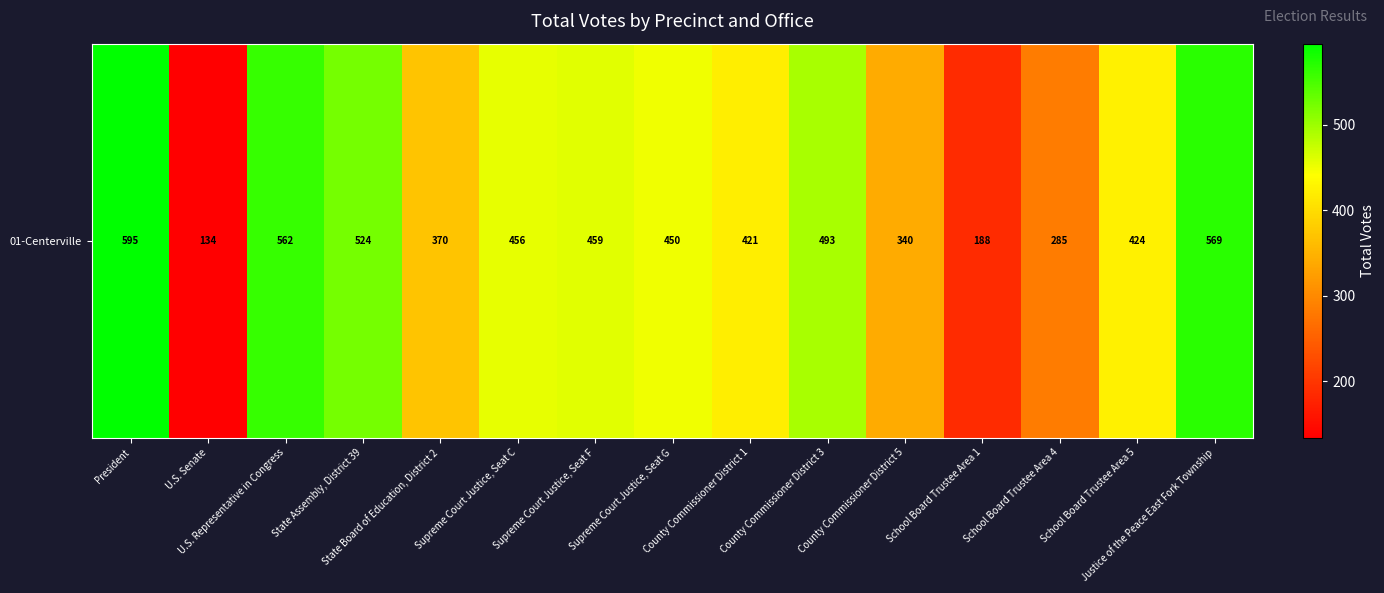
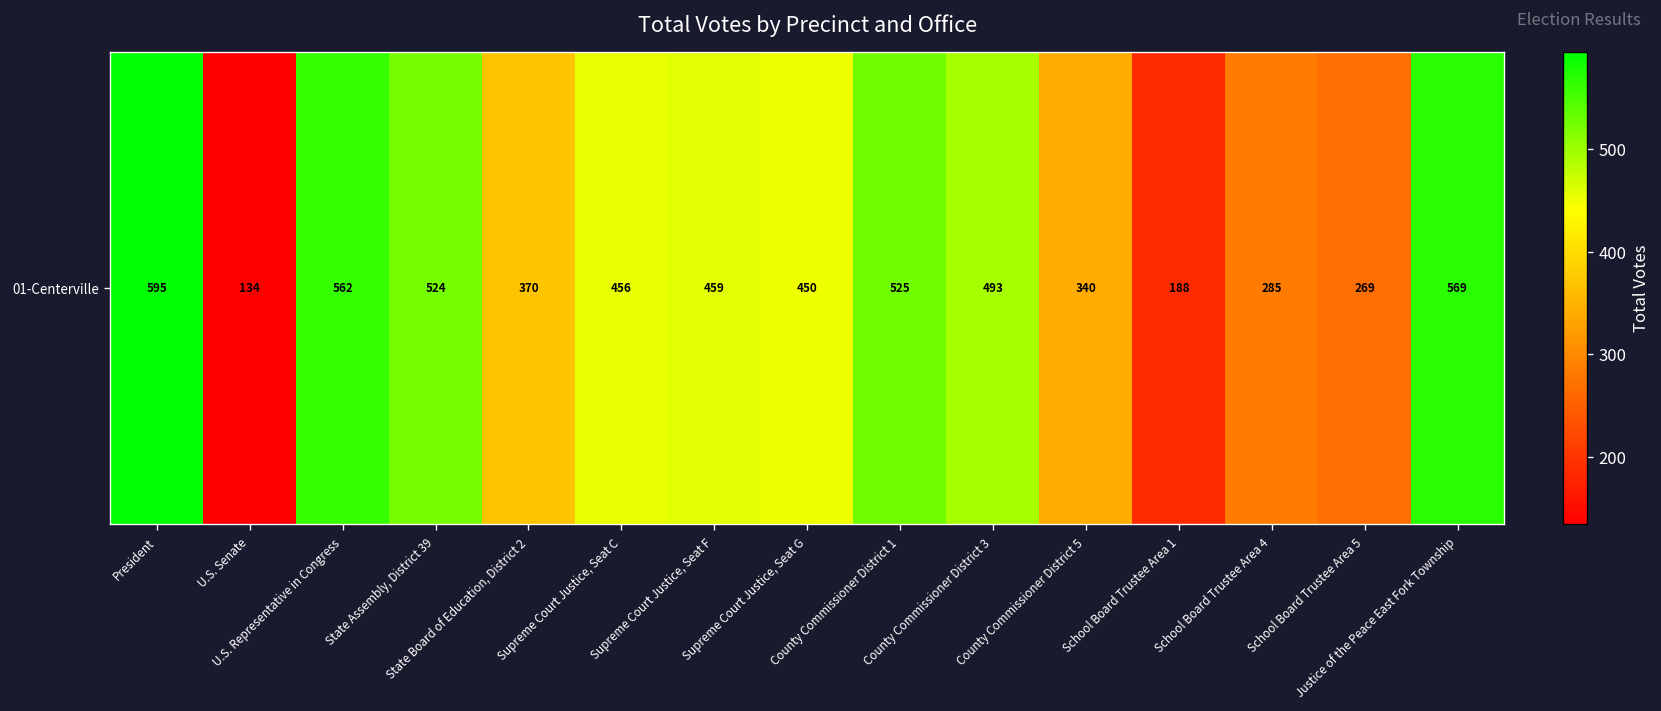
  {
    "01-Centerville": {
      "President": 595,
      "U.S. Senate": 134,
      "U.S. Representative in Congress": 562,
      "State Assembly, District 39": 524,
      "State Board of Education, District 2": 370,
      "Supreme Court Justice, Seat C": 456,
      "Supreme Court Justice, Seat F": 459,
      "Supreme Court Justice, Seat G": 450,
-     "County Commissioner District 1": 421,
+     "County Commissioner District 1": 525,
      "County Commissioner District 3": 493,
      "County Commissioner District 5": 340,
      "School Board Trustee Area 1": 188,
      "School Board Trustee Area 4": 285,
-     "School Board Trustee Area 5": 424,
+     "School Board Trustee Area 5": 269,
      "Justice of the Peace East Fork Township": 569
    }
  }
